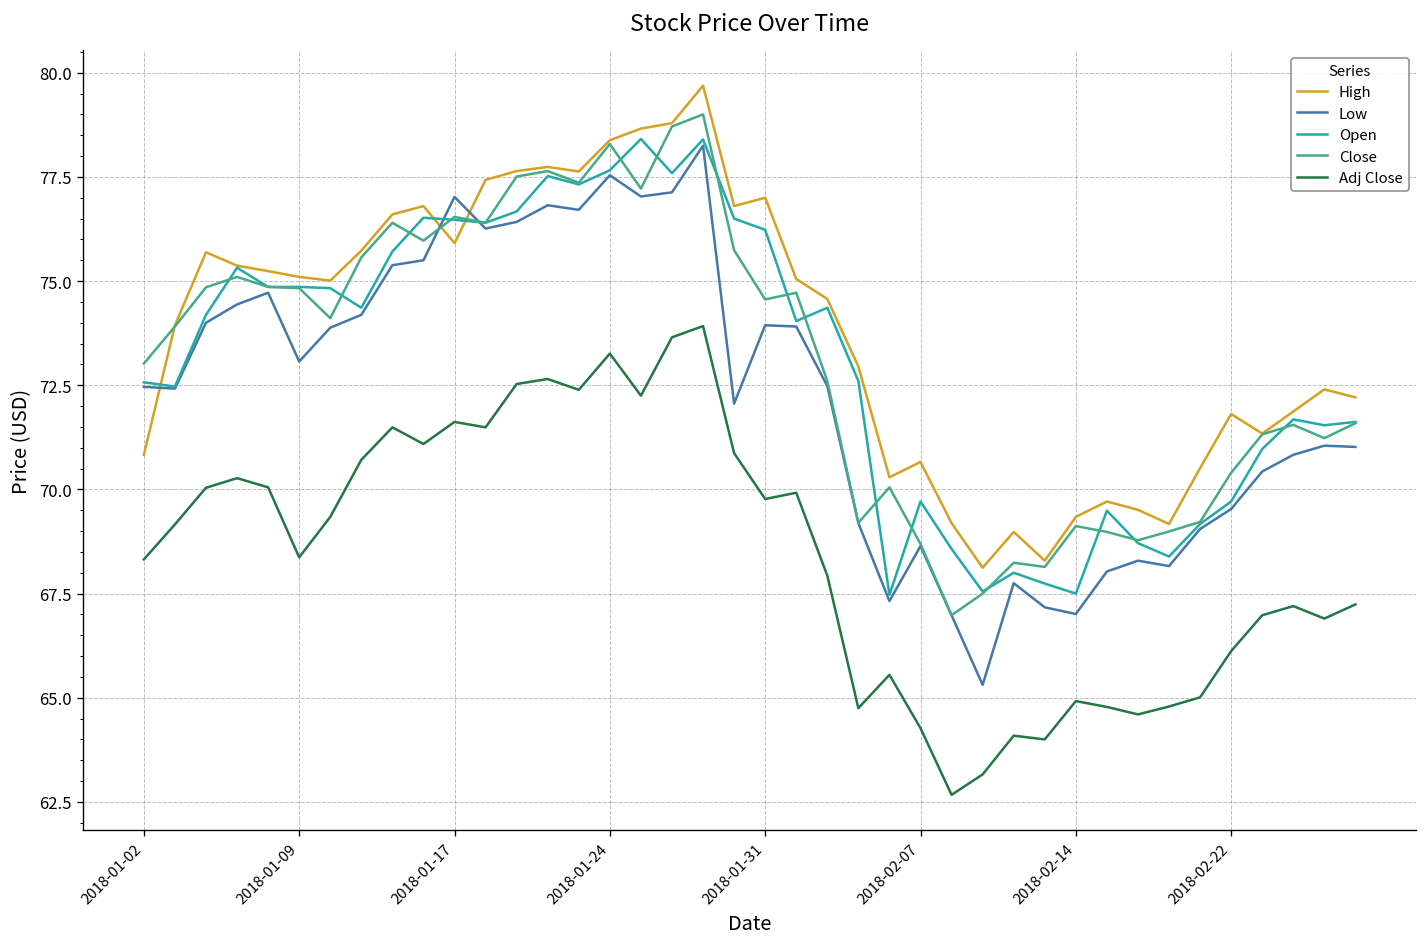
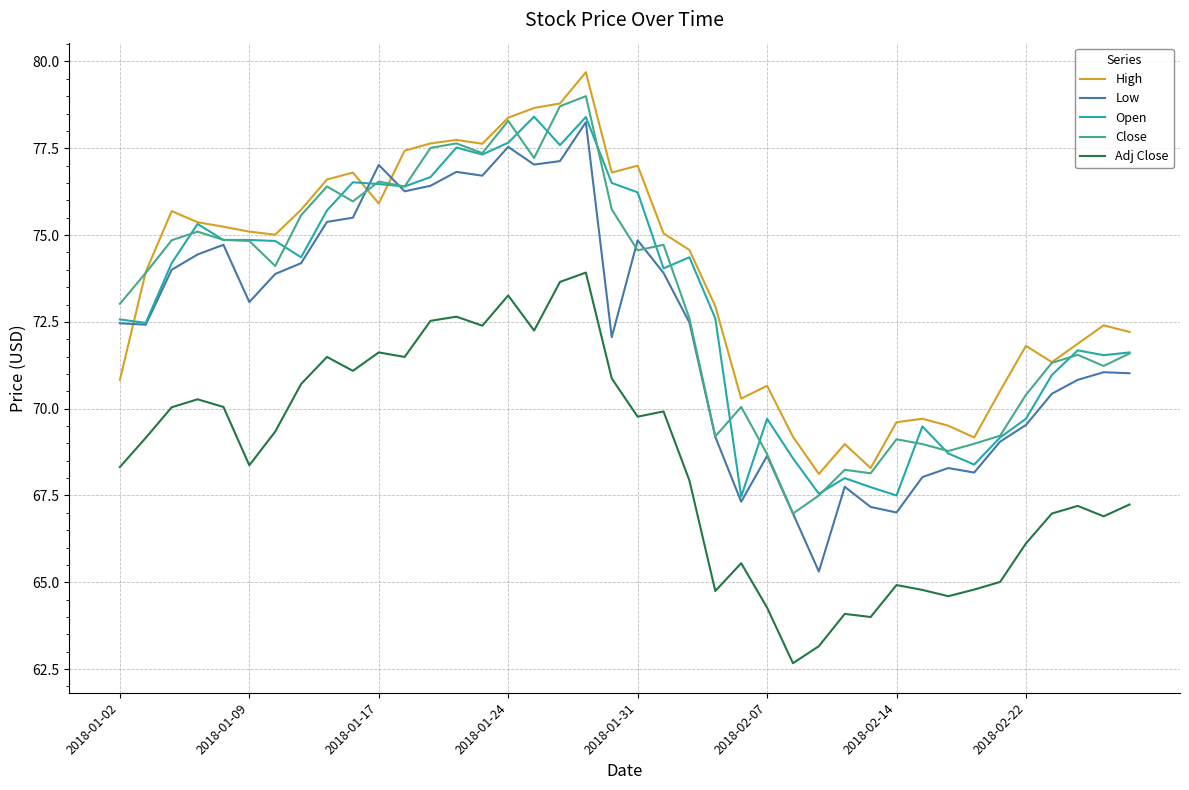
  {
    "High": {
      "2018-01-02": 70.8,
      "2018-01-09": 75.1,
      "2018-01-17": 75.9,
      "2018-01-24": 78.4,
      "2018-01-31": 77.0,
      "2018-02-07": 70.7,
-     "2018-02-14": 69.3,
+     "2018-02-14": 69.6,
      "2018-02-22": 71.8
    },
    "Low": {
      "2018-01-02": 72.5,
      "2018-01-09": 73.1,
      "2018-01-17": 77.0,
      "2018-01-24": 77.5,
-     "2018-01-31": 73.9,
+     "2018-01-31": 74.9,
      "2018-02-14": 67.0,
      "2018-02-22": 69.5
    },
    "Adj Close": {
      "2018-01-02": 68.3,
      "2018-01-09": 68.4,
      "2018-01-17": 71.6,
      "2018-01-24": 73.3,
      "2018-01-31": 69.8,
      "2018-02-07": 64.3,
      "2018-02-14": 64.9,
      "2018-02-22": 66.1
    }
  }
